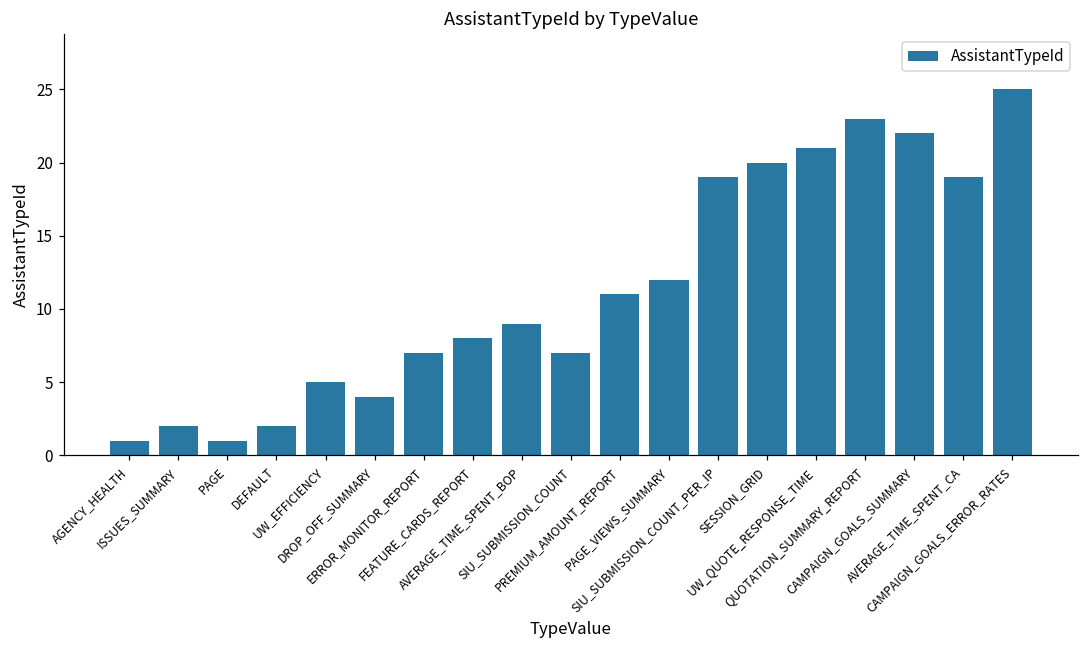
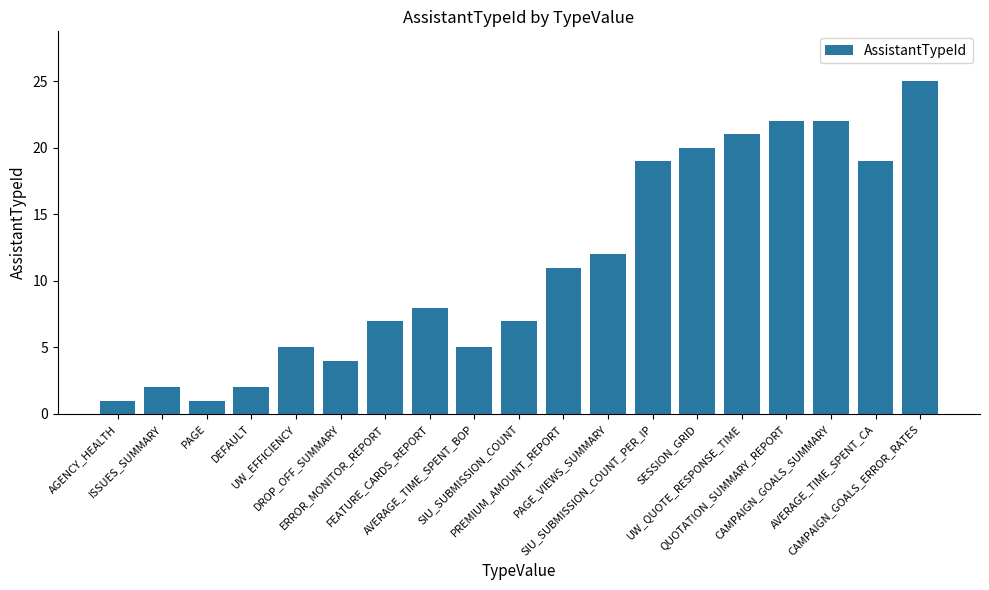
  {
    "AGENCY_HEALTH": 1,
    "ISSUES_SUMMARY": 2,
    "PAGE": 1,
    "DEFAULT": 2,
    "UW_EFFICIENCY": 5,
    "DROP_OFF_SUMMARY": 4,
    "ERROR_MONITOR_REPORT": 7,
    "FEATURE_CARDS_REPORT": 8,
-   "AVERAGE_TIME_SPENT_BOP": 9,
+   "AVERAGE_TIME_SPENT_BOP": 5,
    "SIU_SUBMISSION_COUNT": 7,
    "PREMIUM_AMOUNT_REPORT": 11,
    "PAGE_VIEWS_SUMMARY": 12,
    "SIU_SUBMISSION_COUNT_PER_IP": 19,
    "SESSION_GRID": 20,
    "UW_QUOTE_RESPONSE_TIME": 21,
-   "QUOTATION_SUMMARY_REPORT": 23,
+   "QUOTATION_SUMMARY_REPORT": 22,
    "CAMPAIGN_GOALS_SUMMARY": 22,
    "AVERAGE_TIME_SPENT_CA": 19,
    "CAMPAIGN_GOALS_ERROR_RATES": 25
  }
